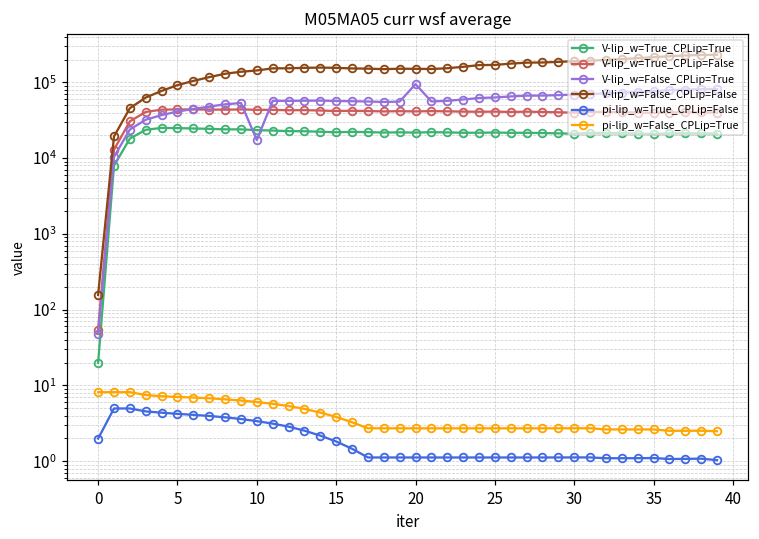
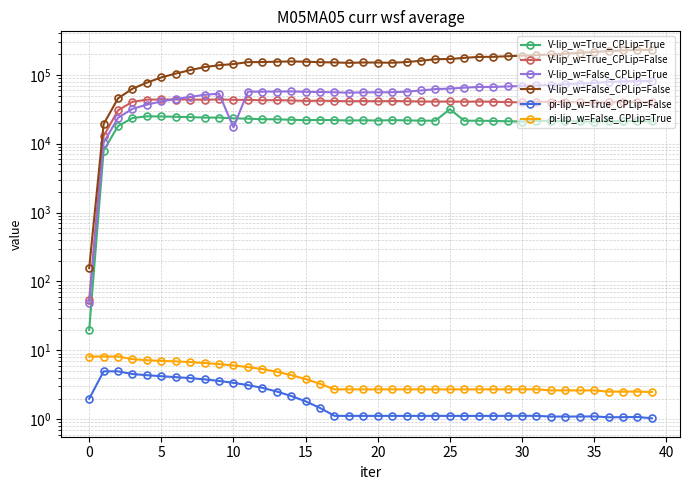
  {
    "V-lip_w=True_CPLip=True": {
      "0": 20,
      "5": 25000,
      "10": 23000,
      "15": 22000,
      "20": 22000,
-     "25": 22000
+     "25": 30000
    },
    "V-lip_w=True_CPLip=False": {
      "0": 50,
      "10": 40000,
      "15": 40000,
      "20": 40000,
      "25": 40000
    },
    "V-lip_w=False_CPLip=True": {
      "0": 50,
      "10": 17000,
      "15": 60000,
-     "20": 90000,
+     "20": 60000,
      "25": 60000
    },
    "V-lip_w=False_CPLip=False": {
      "0": 160,
      "5": 90000,
      "10": 140000,
      "15": 160000,
      "20": 150000,
      "25": 170000
    },
    "pi-lip_w=True_CPLip=False": {
      "0": 2,
      "5": 4,
      "10": 3,
      "15": 1.8,
      "20": 1.1,
      "25": 1.1,
      "30": 1.1,
      "35": 1.1
    },
    "pi-lip_w=False_CPLip=True": {
      "0": 8,
      "5": 7,
      "10": 6,
      "15": 4,
      "20": 2.7,
      "25": 2.7,
      "30": 2.7,
      "35": 2.6
    }
  }
